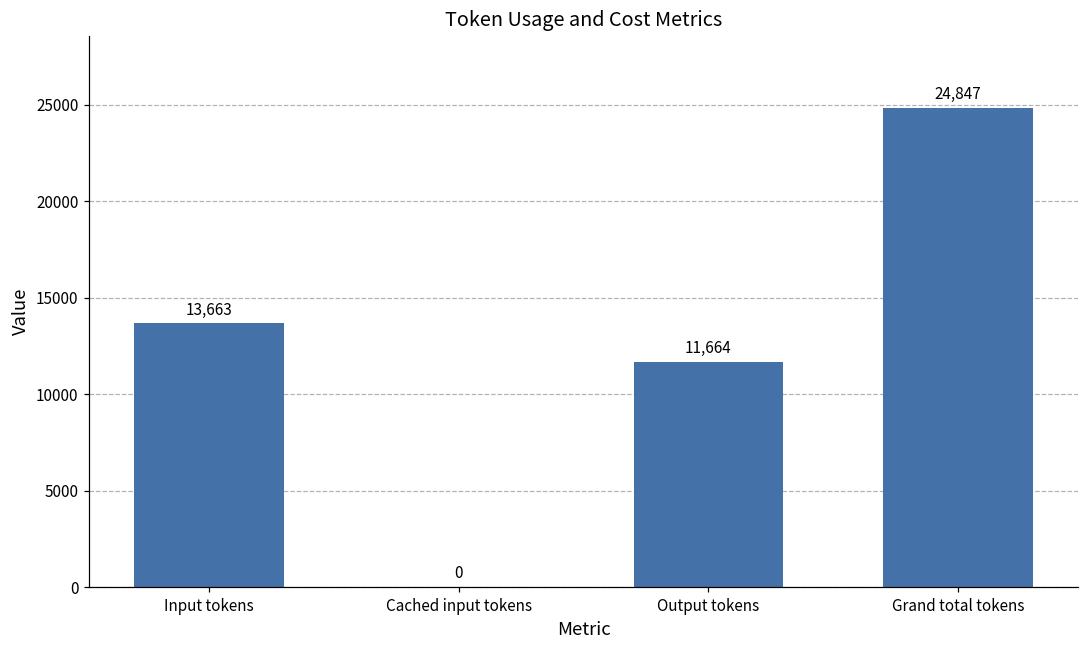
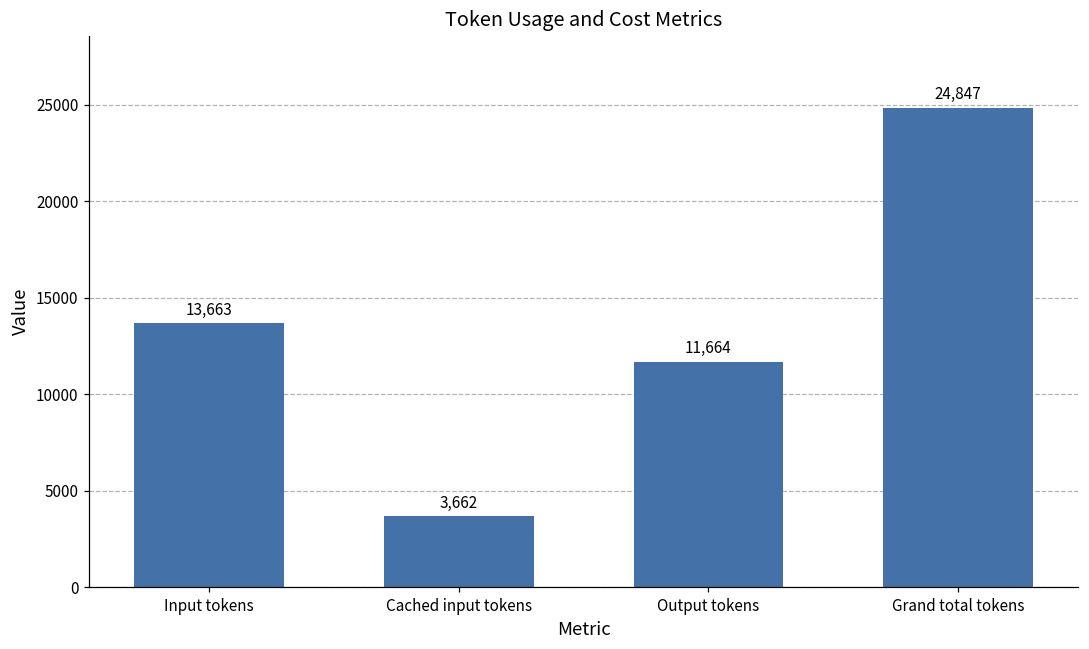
  {
    "Input tokens": "13,663",
-   "Cached input tokens": "0",
+   "Cached input tokens": "3,662",
    "Output tokens": "11,664",
    "Grand total tokens": "24,847"
  }
